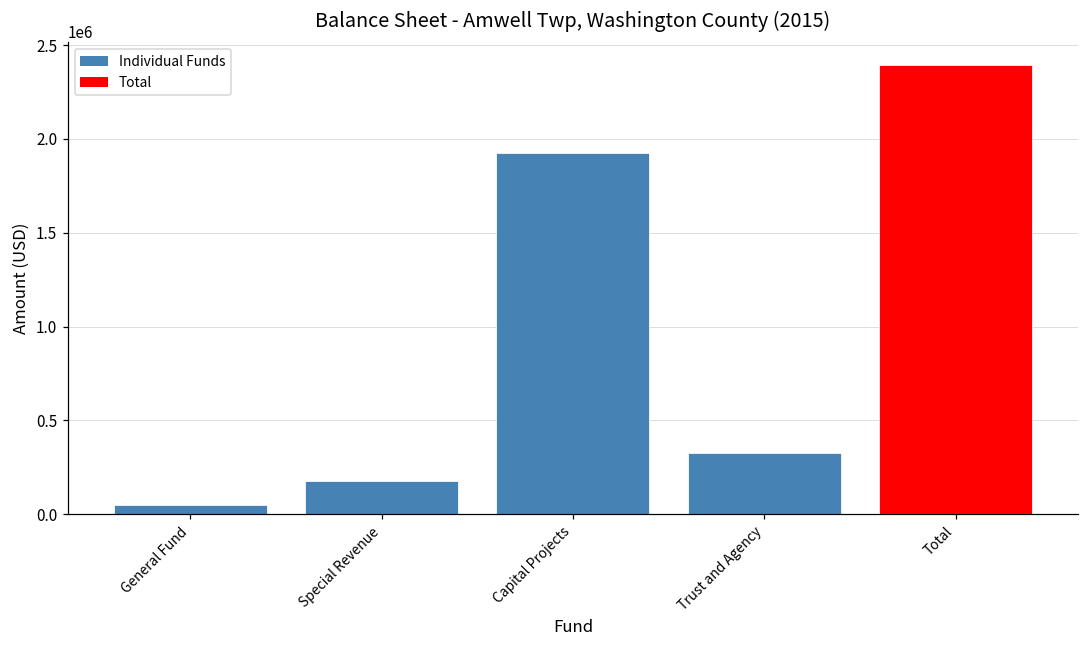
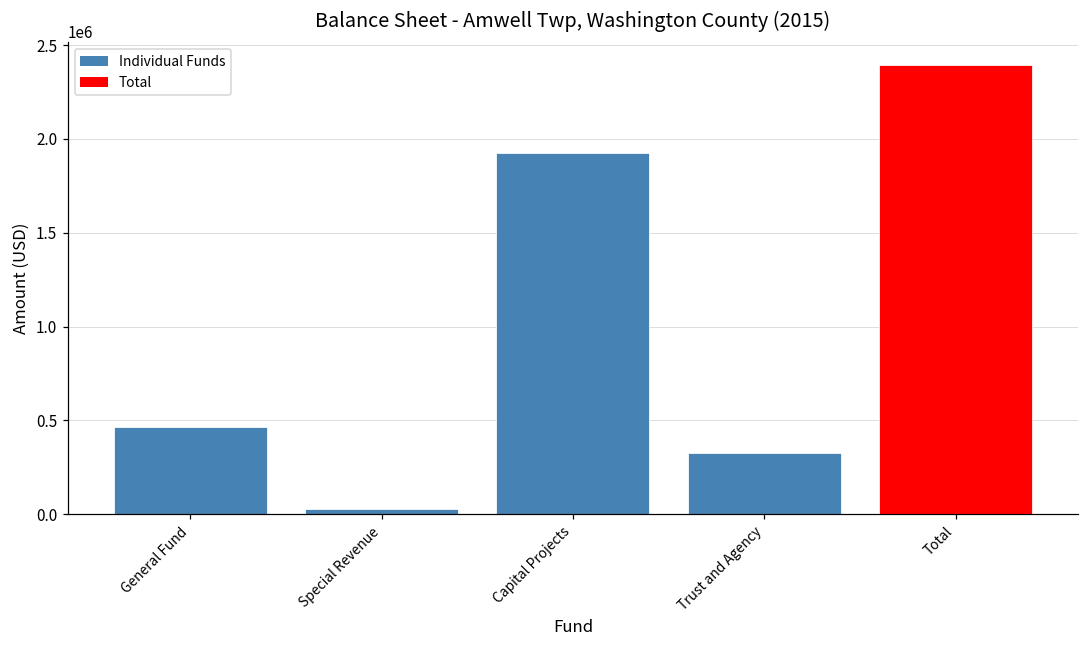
  {
-   "General Fund": 50000,
-   "Special Revenue": 180000,
+   "General Fund": 470000,
+   "Special Revenue": 30000,
    "Capital Projects": 1930000,
    "Trust and Agency": 320000,
    "Total": 2390000
  }
